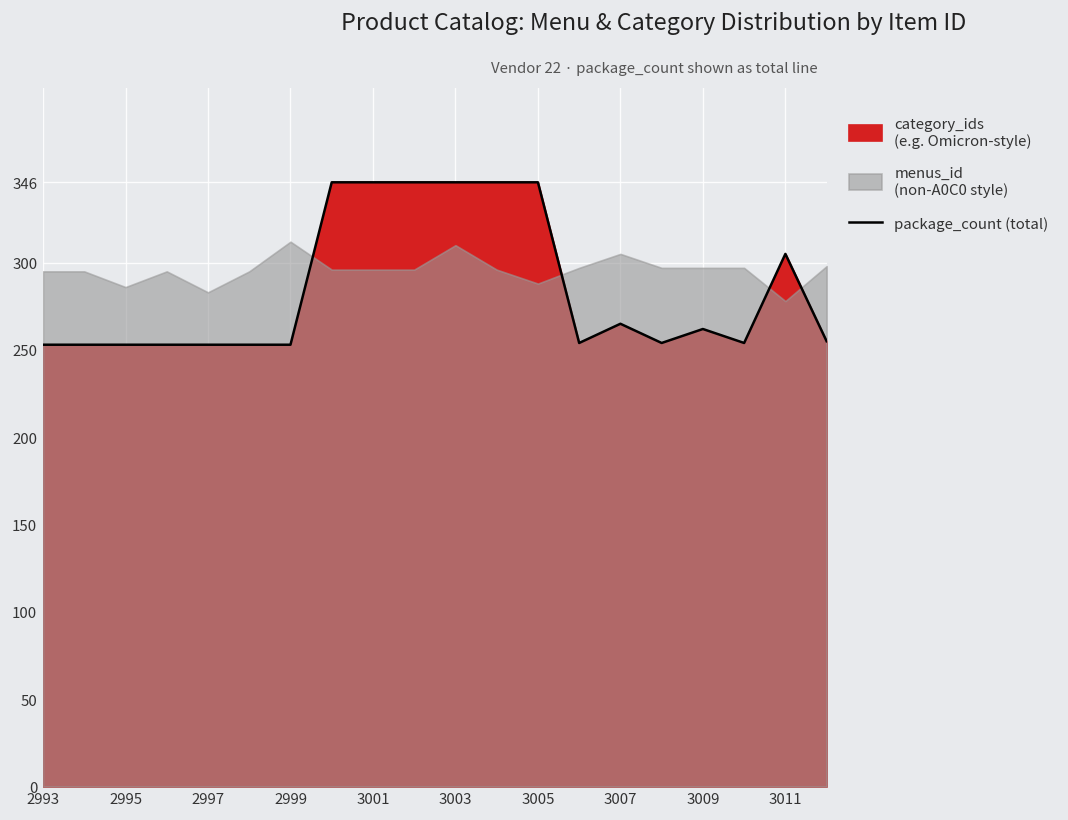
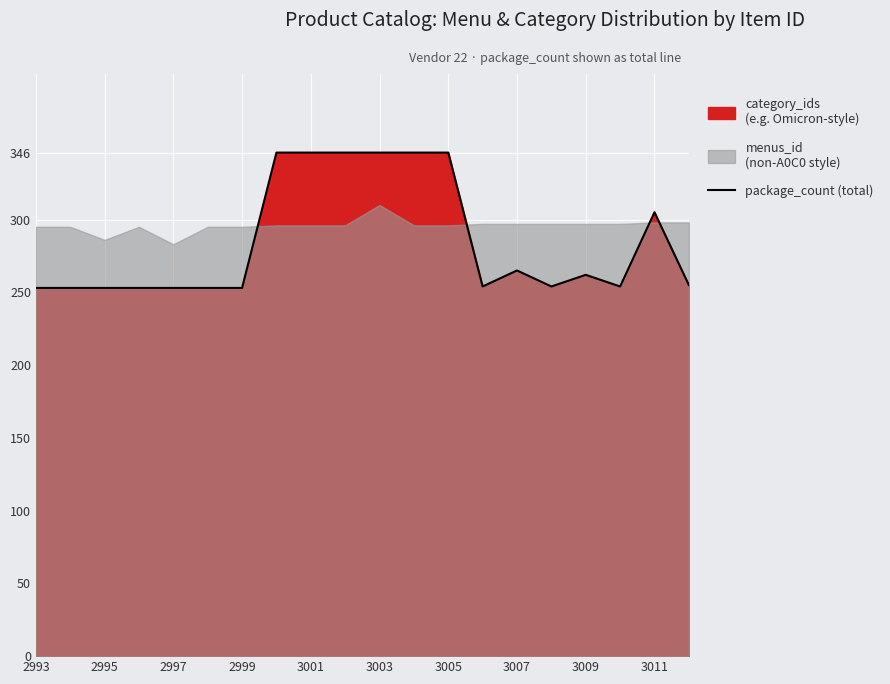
  {
    "category_ids (e.g. Omicron-style)": {
      "2993": 253,
      "2995": 253,
      "2997": 253,
      "2999": 253,
      "3001": 346,
      "3003": 346,
      "3005": 346,
      "3007": 265,
      "3009": 262,
      "3011": 305
    },
    "menus_id (non-A0C0 style)": {
      "2993": 295,
      "2995": 286,
      "2997": 283,
-     "2999": 312,
+     "2999": 295,
      "3001": 296,
      "3003": 310,
-     "3005": 288,
-     "3007": 305,
+     "3005": 296,
+     "3007": 297,
      "3009": 297,
-     "3011": 278
+     "3011": 298
    }
  }
